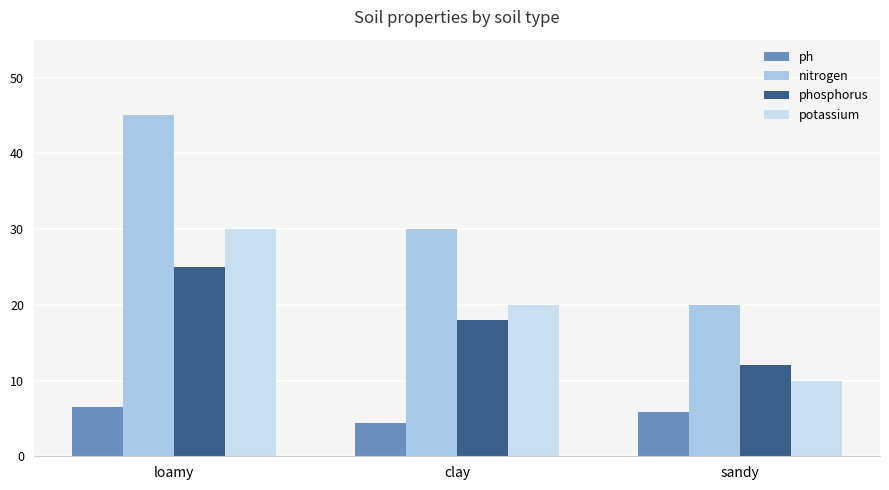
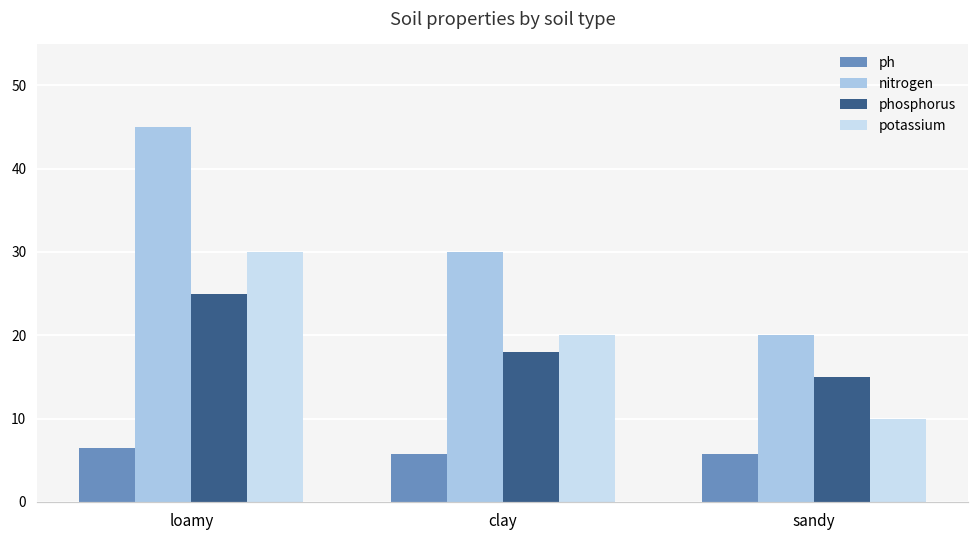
  {
    "ph": {
      "loamy": 7,
-     "clay": 4,
+     "clay": 6,
      "sandy": 6
    },
    "phosphorus": {
      "loamy": 25,
      "clay": 18,
-     "sandy": 12
+     "sandy": 15
    }
  }
